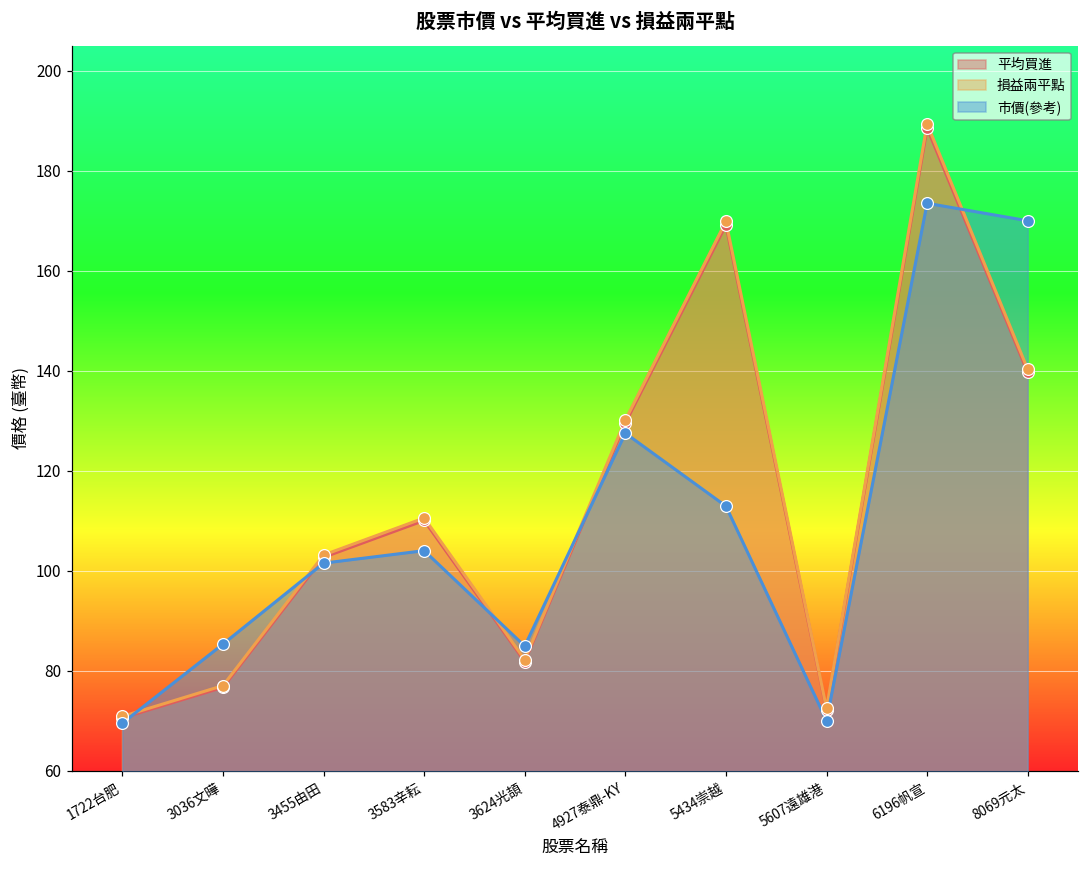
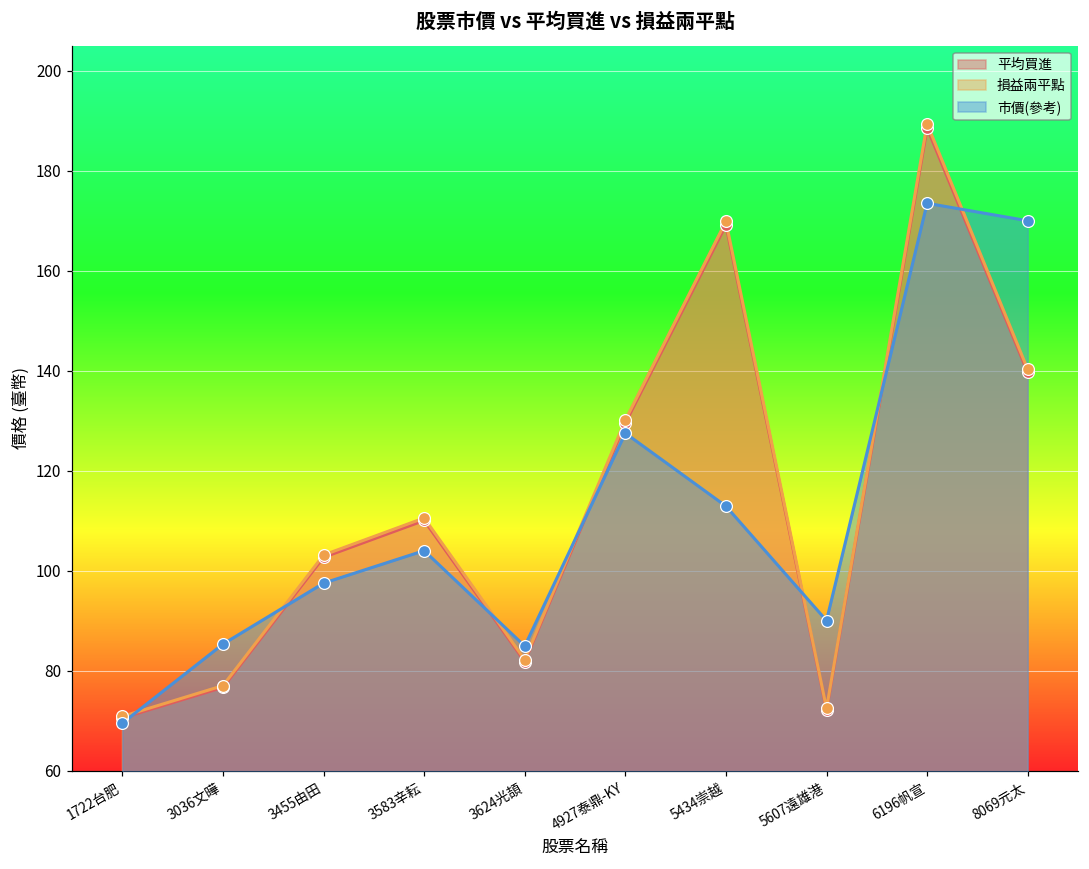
  {
    "市價(參考)": {
      "1722台肥": 70,
      "3036文曄": 85,
-     "3455由田": 102,
+     "3455由田": 98,
      "3583辛耘": 104,
      "3624光頡": 85,
      "4927泰鼎-KY": 128,
      "5434崇越": 113,
-     "5607遠雄港": 70,
+     "5607遠雄港": 90,
      "6196帆宣": 174,
      "8069元太": 170
    }
  }
